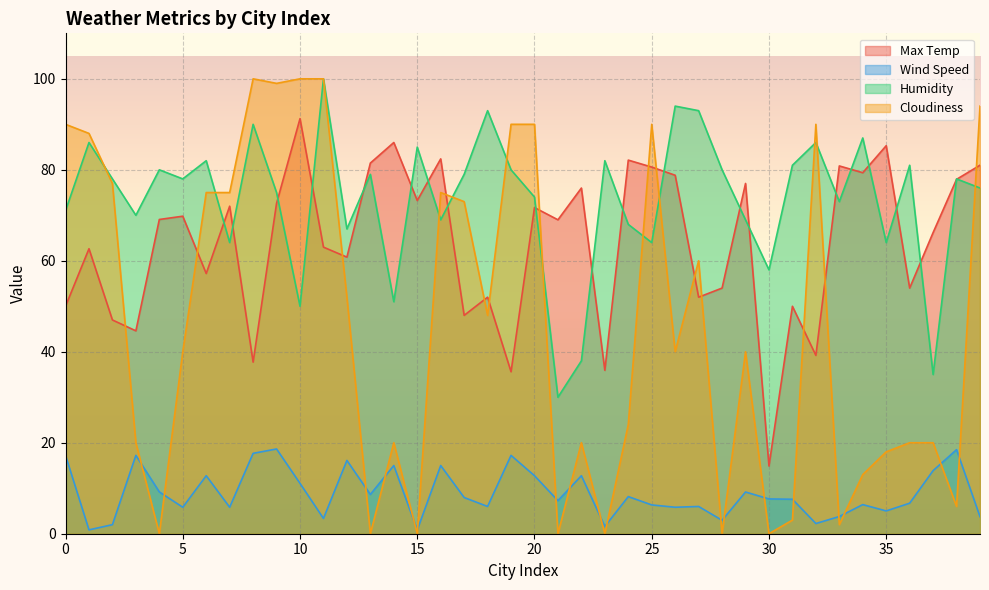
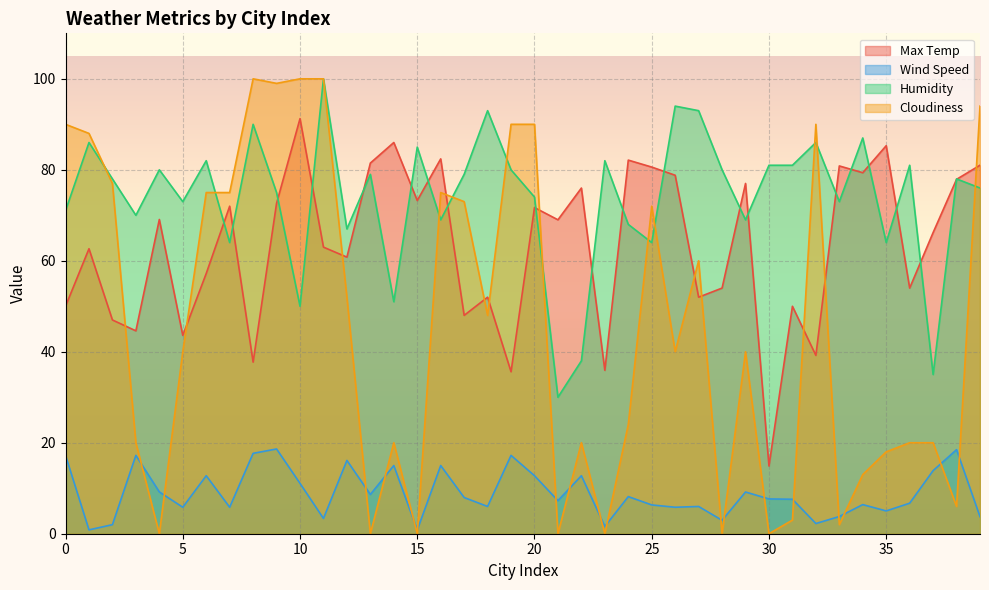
  {
    "Max Temp": {
      "0": 50,
-     "5": 70,
+     "5": 44,
      "10": 91,
      "15": 73,
      "20": 72,
      "25": 81,
      "30": 15,
      "35": 85
    },
    "Wind Speed": {
      "0": 17,
      "5": 6,
      "10": 11,
      "15": 1,
      "20": 13,
      "25": 6,
      "30": 8,
      "35": 5
    },
    "Humidity": {
      "0": 71,
-     "5": 78,
+     "5": 73,
      "10": 50,
      "15": 85,
      "20": 74,
      "25": 64,
-     "30": 58,
+     "30": 81,
      "35": 64
    },
    "Cloudiness": {
      "0": 90,
      "5": 40,
      "10": 100,
      "15": 0,
      "20": 90,
-     "25": 90,
+     "25": 72,
      "30": 0,
      "35": 18
    }
  }
